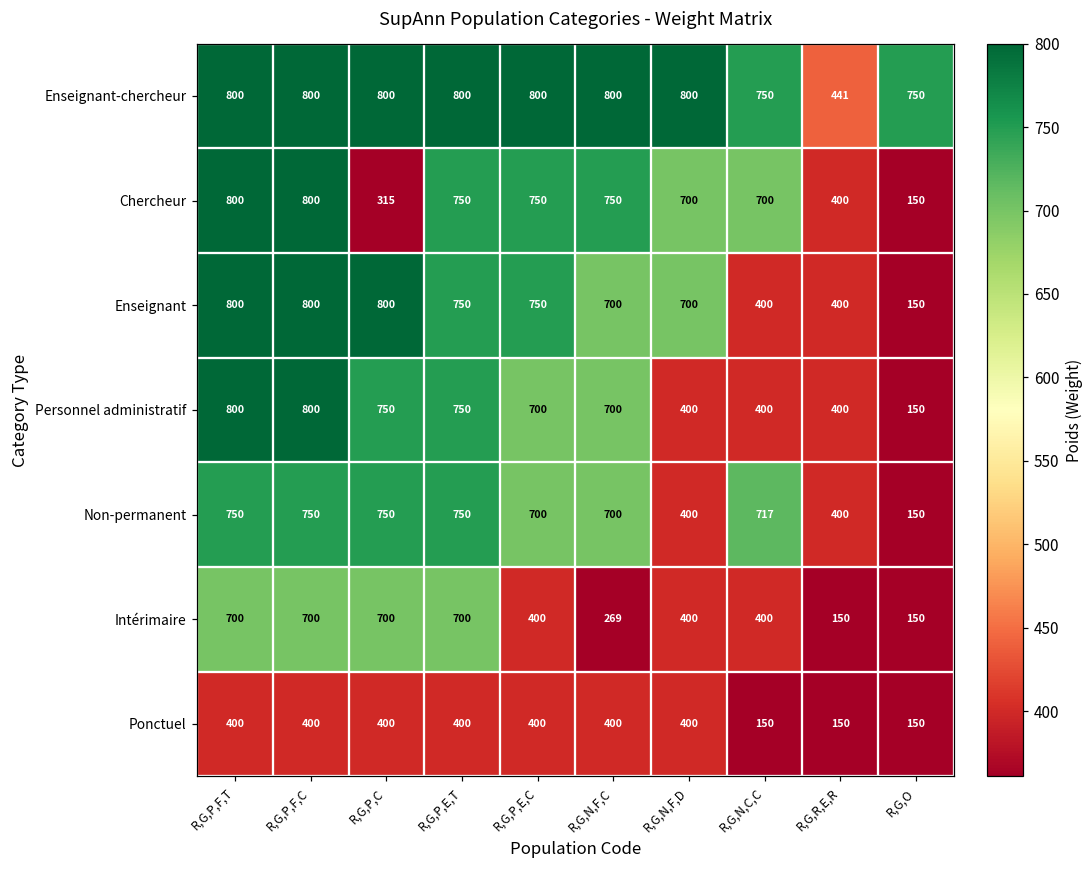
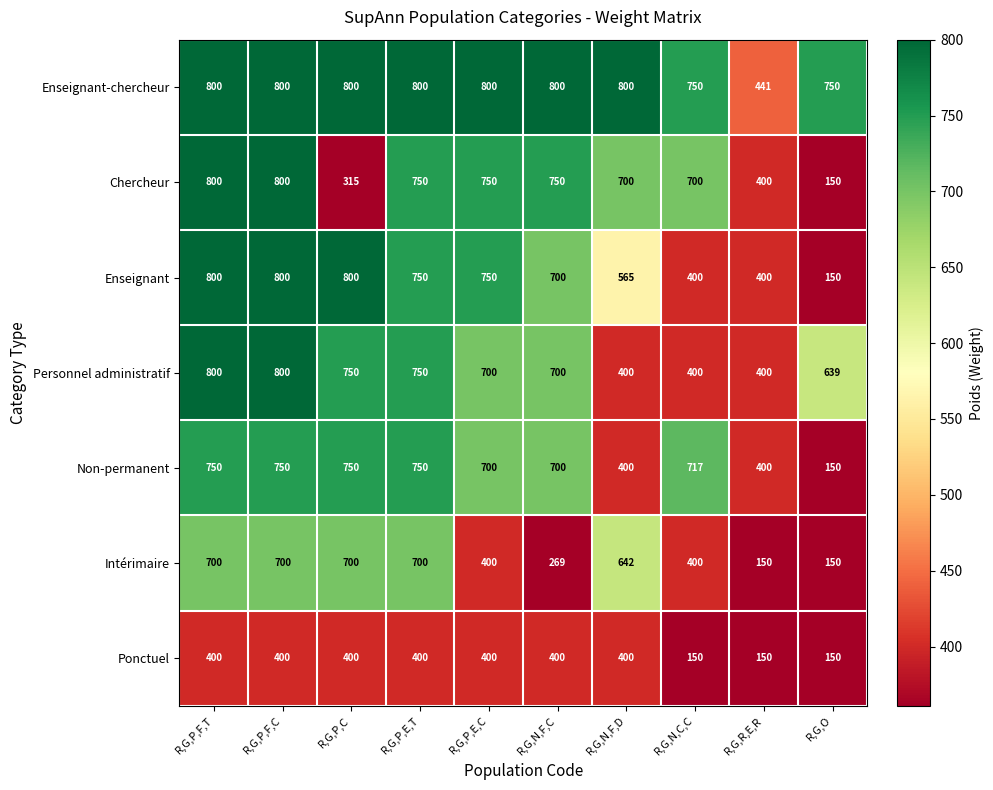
  {
    "Enseignant-chercheur": {
      "R,G,P,F,T": 800,
      "R,G,P,F,C": 800,
      "R,G,P,C": 800,
      "R,G,P,E,T": 800,
      "R,G,P,E,C": 800,
      "R,G,N,F,C": 800,
      "R,G,N,F,D": 800,
      "R,G,N,C,C": 750,
      "R,G,R,E,R": 441,
      "R,G,O": 750
    },
    "Chercheur": {
      "R,G,P,F,T": 800,
      "R,G,P,F,C": 800,
      "R,G,P,C": 315,
      "R,G,P,E,T": 750,
      "R,G,P,E,C": 750,
      "R,G,N,F,C": 750,
      "R,G,N,F,D": 700,
      "R,G,N,C,C": 700,
      "R,G,R,E,R": 400,
      "R,G,O": 150
    },
    "Enseignant": {
      "R,G,P,F,T": 800,
      "R,G,P,F,C": 800,
      "R,G,P,C": 800,
      "R,G,P,E,T": 750,
      "R,G,P,E,C": 750,
      "R,G,N,F,C": 700,
-     "R,G,N,F,D": 700,
+     "R,G,N,F,D": 565,
      "R,G,N,C,C": 400,
      "R,G,R,E,R": 400,
      "R,G,O": 150
    },
    "Personnel administratif": {
      "R,G,P,F,T": 800,
      "R,G,P,F,C": 800,
      "R,G,P,C": 750,
      "R,G,P,E,T": 750,
      "R,G,P,E,C": 700,
      "R,G,N,F,C": 700,
      "R,G,N,F,D": 400,
      "R,G,N,C,C": 400,
      "R,G,R,E,R": 400,
-     "R,G,O": 150
+     "R,G,O": 639
    },
    "Non-permanent": {
      "R,G,P,F,T": 750,
      "R,G,P,F,C": 750,
      "R,G,P,C": 750,
      "R,G,P,E,T": 750,
      "R,G,P,E,C": 700,
      "R,G,N,F,C": 700,
      "R,G,N,F,D": 400,
      "R,G,N,C,C": 717,
      "R,G,R,E,R": 400,
      "R,G,O": 150
    },
    "Intérimaire": {
      "R,G,P,F,T": 700,
      "R,G,P,F,C": 700,
      "R,G,P,C": 700,
      "R,G,P,E,T": 700,
      "R,G,P,E,C": 400,
      "R,G,N,F,C": 269,
-     "R,G,N,F,D": 400,
+     "R,G,N,F,D": 642,
      "R,G,N,C,C": 400,
      "R,G,R,E,R": 150,
      "R,G,O": 150
    },
    "Ponctuel": {
      "R,G,P,F,T": 400,
      "R,G,P,F,C": 400,
      "R,G,P,C": 400,
      "R,G,P,E,T": 400,
      "R,G,P,E,C": 400,
      "R,G,N,F,C": 400,
      "R,G,N,F,D": 400,
      "R,G,N,C,C": 150,
      "R,G,R,E,R": 150,
      "R,G,O": 150
    }
  }
